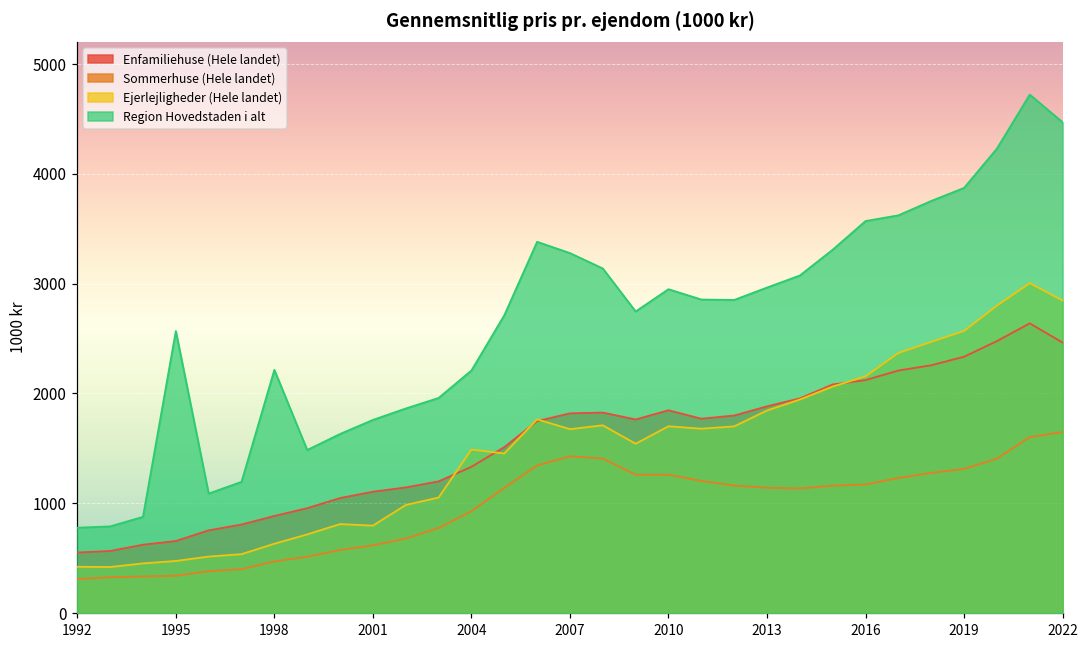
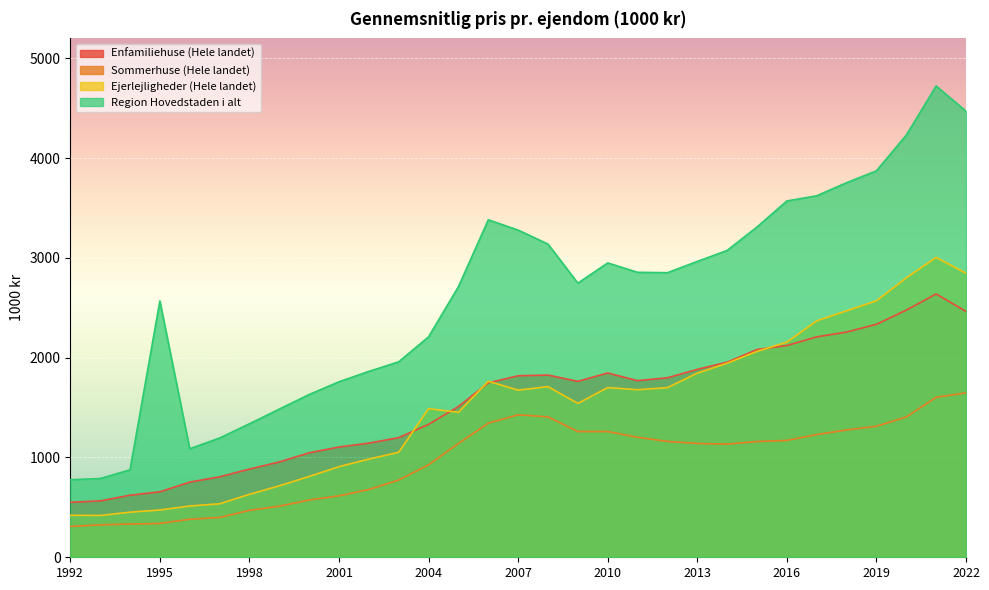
  {
    "Ejerlejligheder (Hele landet)": {
      "1992": 400,
      "1995": 500,
      "1998": 600,
-     "2001": 800,
+     "2001": 900,
      "2004": 1500,
      "2007": 1700,
      "2010": 1700,
      "2013": 1800,
      "2016": 2200,
      "2019": 2600,
      "2022": 2800
    },
    "Region Hovedstaden i alt": {
      "1992": 800,
      "1995": 2600,
-     "1998": 2200,
+     "1998": 1300,
      "2001": 1800,
      "2004": 2200,
      "2007": 3300,
      "2010": 3000,
      "2013": 3000,
      "2016": 3600,
      "2019": 3900,
      "2022": 4500
    }
  }
